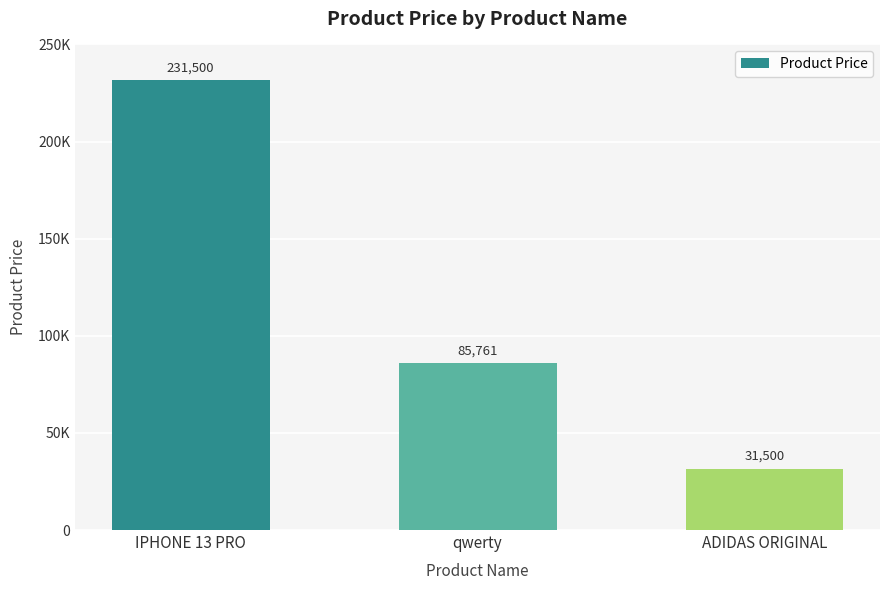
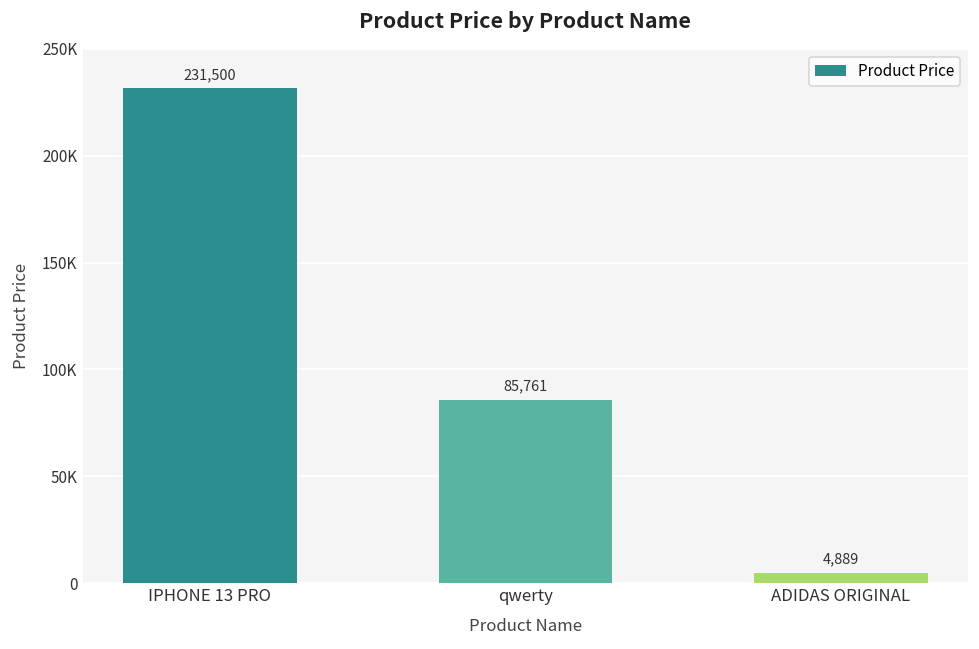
  {
    "IPHONE 13 PRO": "231,500",
    "qwerty": "85,761",
-   "ADIDAS ORIGINAL": "31,500"
+   "ADIDAS ORIGINAL": "4,889"
  }
